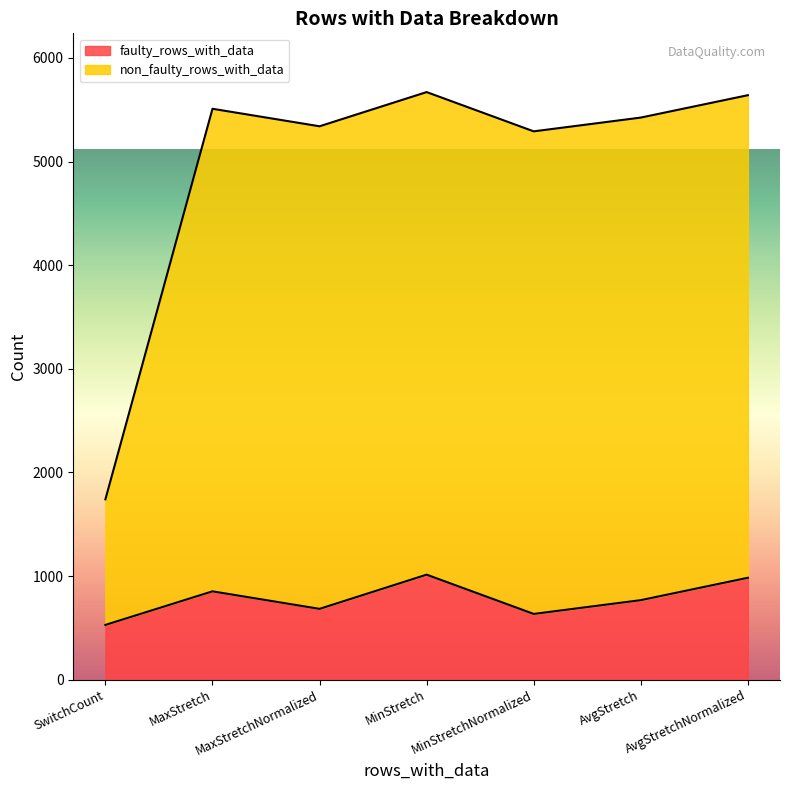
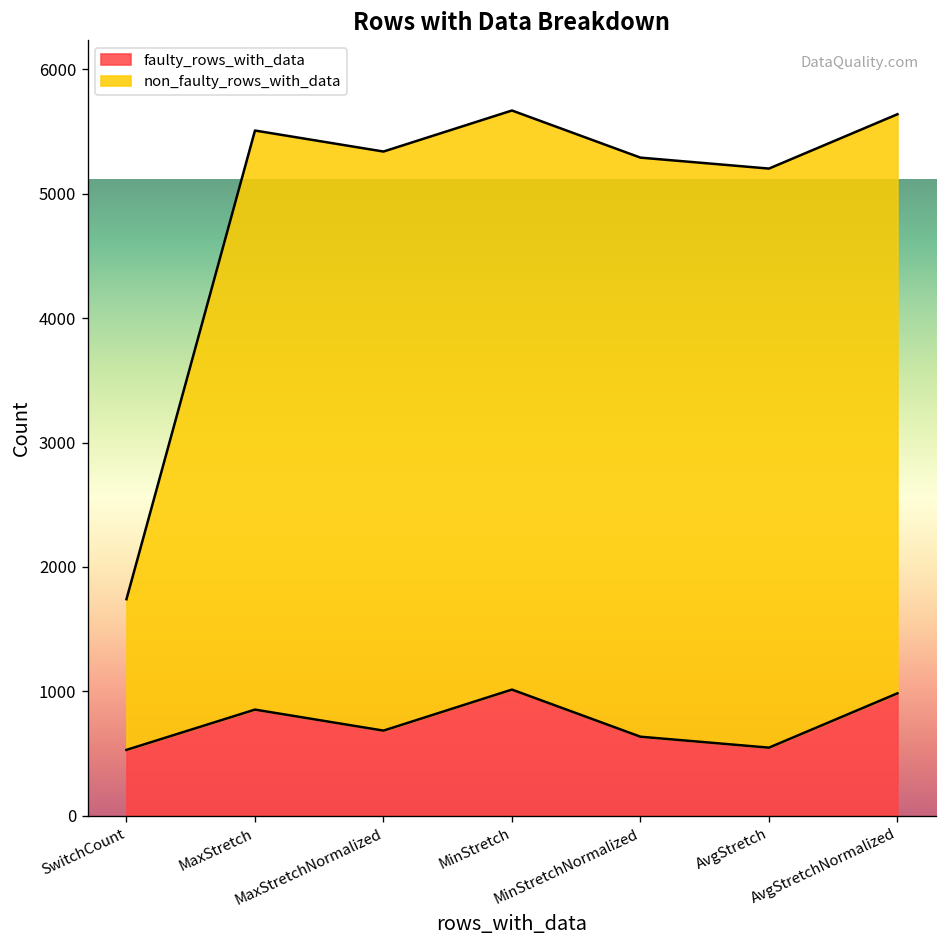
  {
    "faulty_rows_with_data": {
      "SwitchCount": 530,
      "MaxStretch": 850,
      "MaxStretchNormalized": 680,
      "MinStretch": 1010,
      "MinStretchNormalized": 630,
-     "AvgStretch": 770,
+     "AvgStretch": 550,
      "AvgStretchNormalized": 980
    },
    "non_faulty_rows_with_data": {
      "SwitchCount": 1210,
      "MaxStretch": 4660,
      "MaxStretchNormalized": 4660,
      "MinStretch": 4660,
      "MinStretchNormalized": 4660,
      "AvgStretch": 4660,
      "AvgStretchNormalized": 4660
    }
  }
